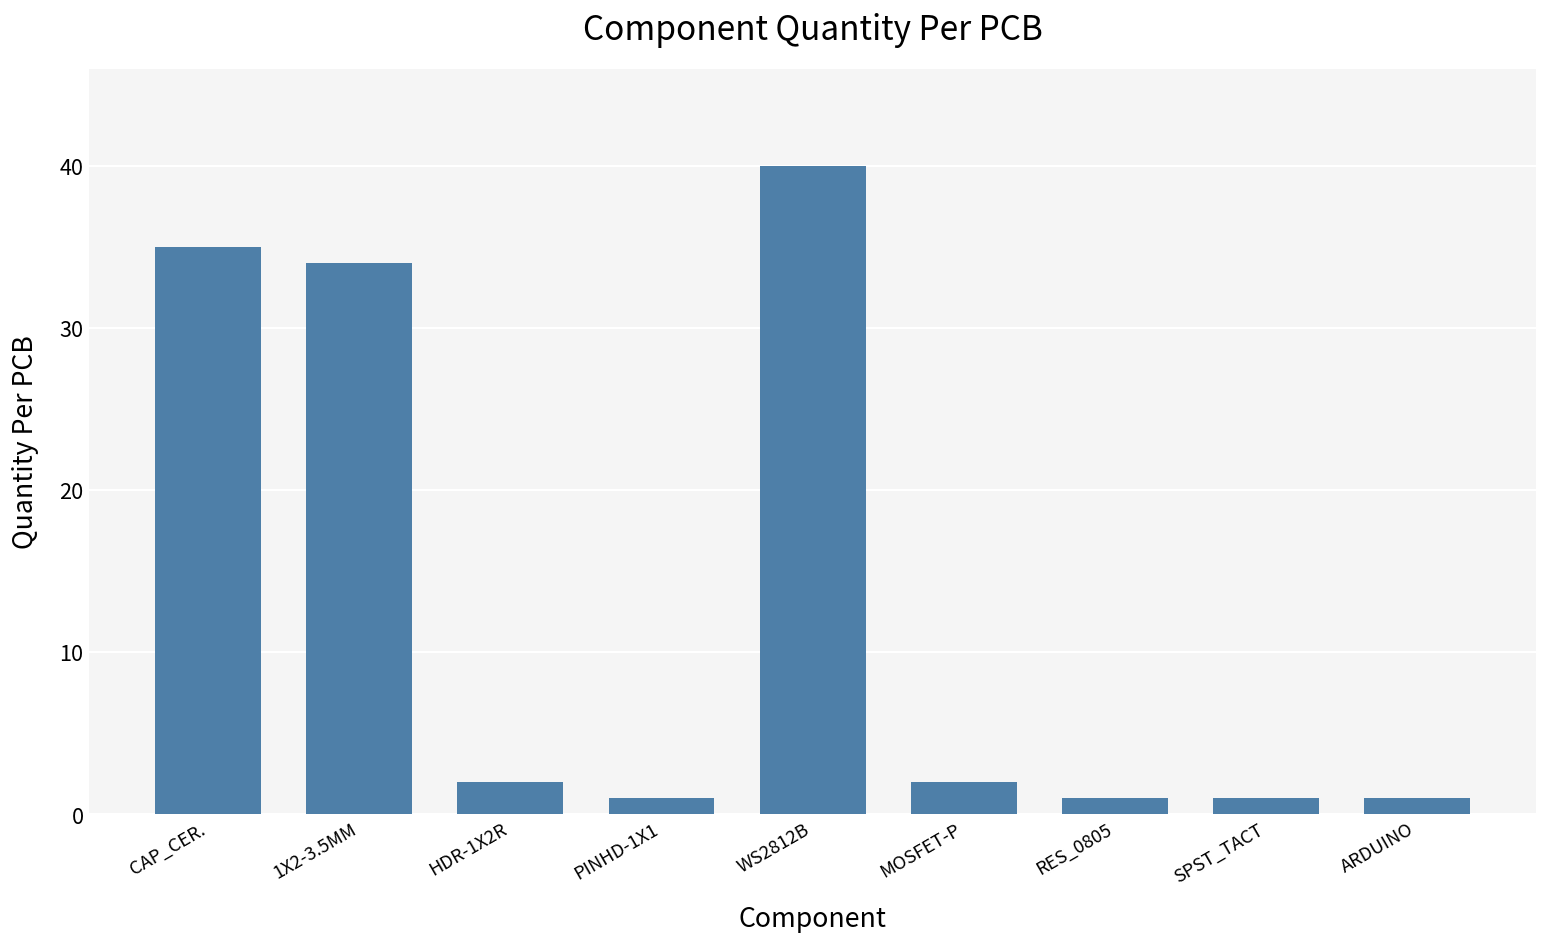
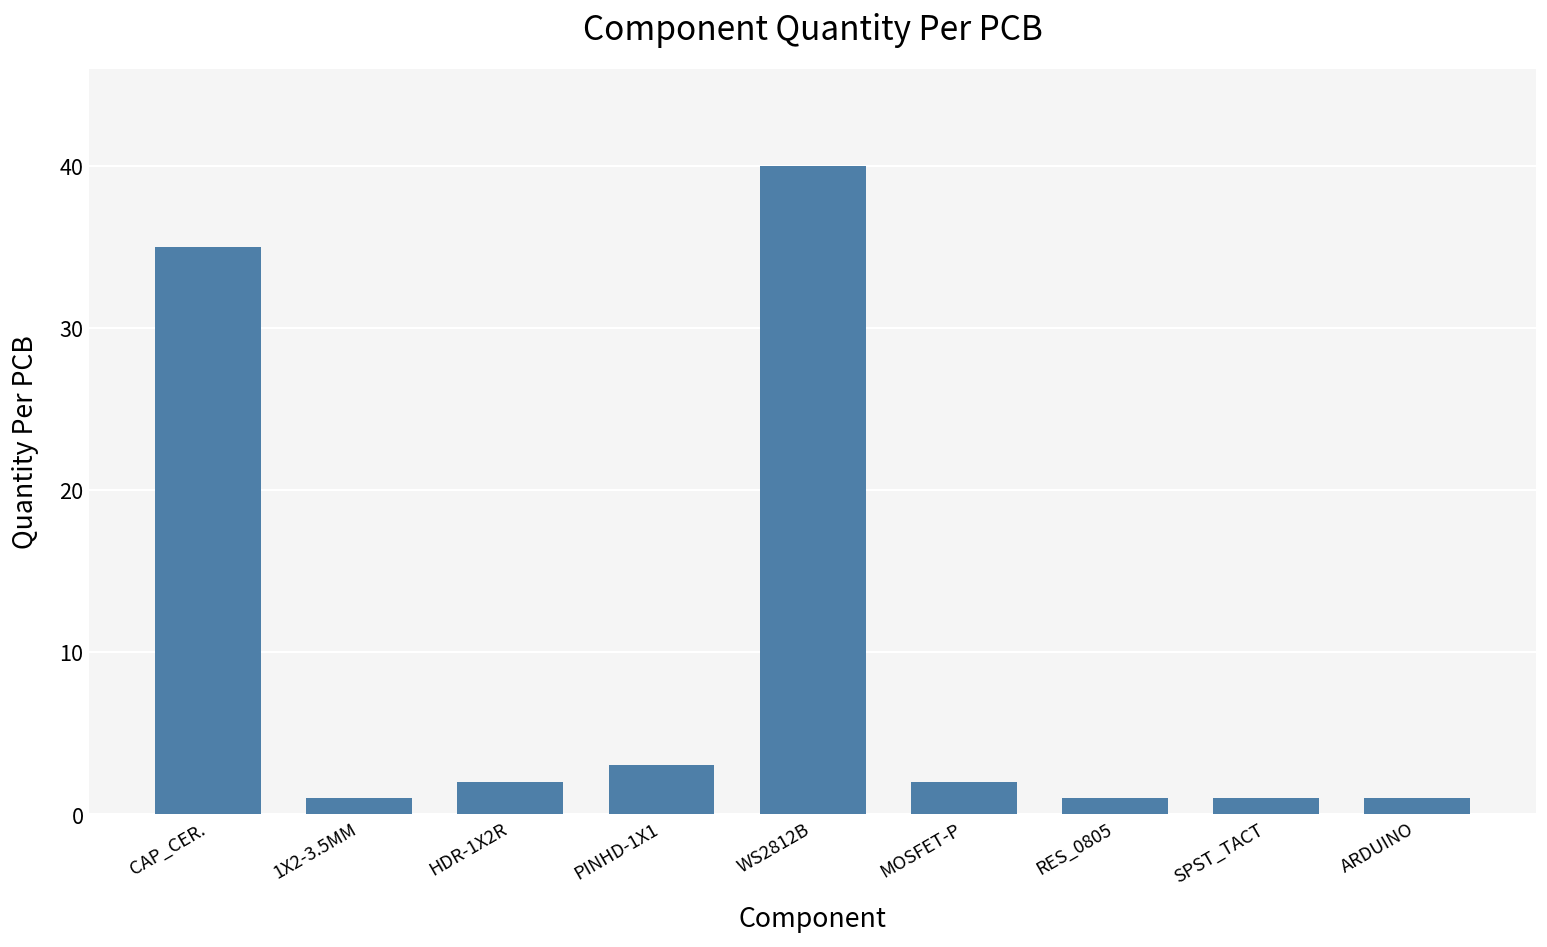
  {
    "CAP_CER.": 35,
-   "1X2-3.5MM": 34,
+   "1X2-3.5MM": 1,
    "HDR-1X2R": 2,
-   "PINHD-1X1": 1,
+   "PINHD-1X1": 3,
    "WS2812B": 40,
    "MOSFET-P": 2,
    "RES_0805": 1,
    "SPST_TACT": 1,
    "ARDUINO": 1
  }
